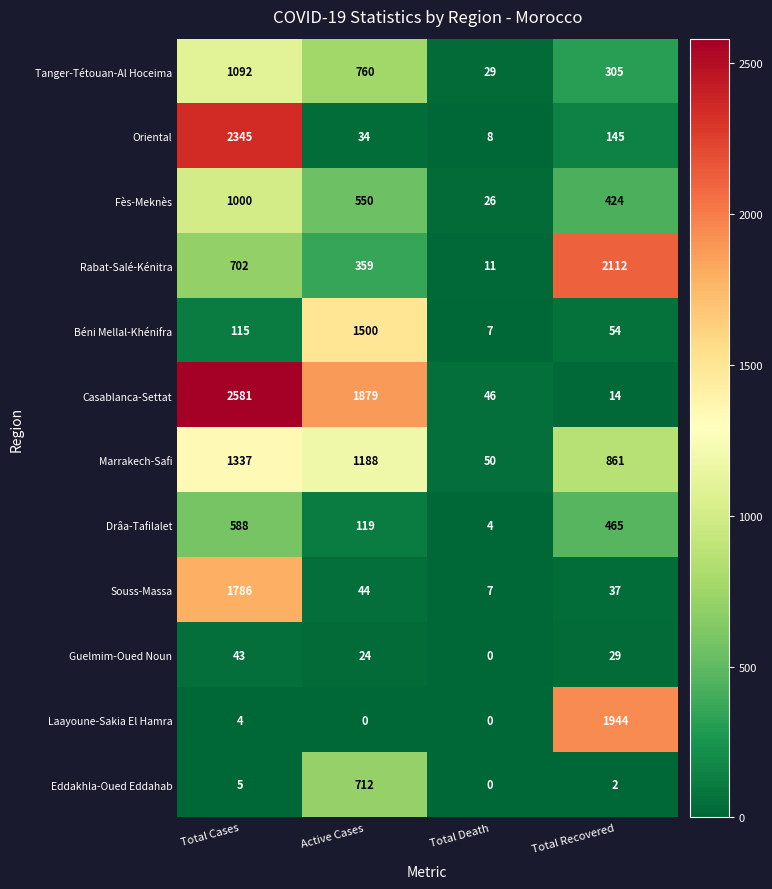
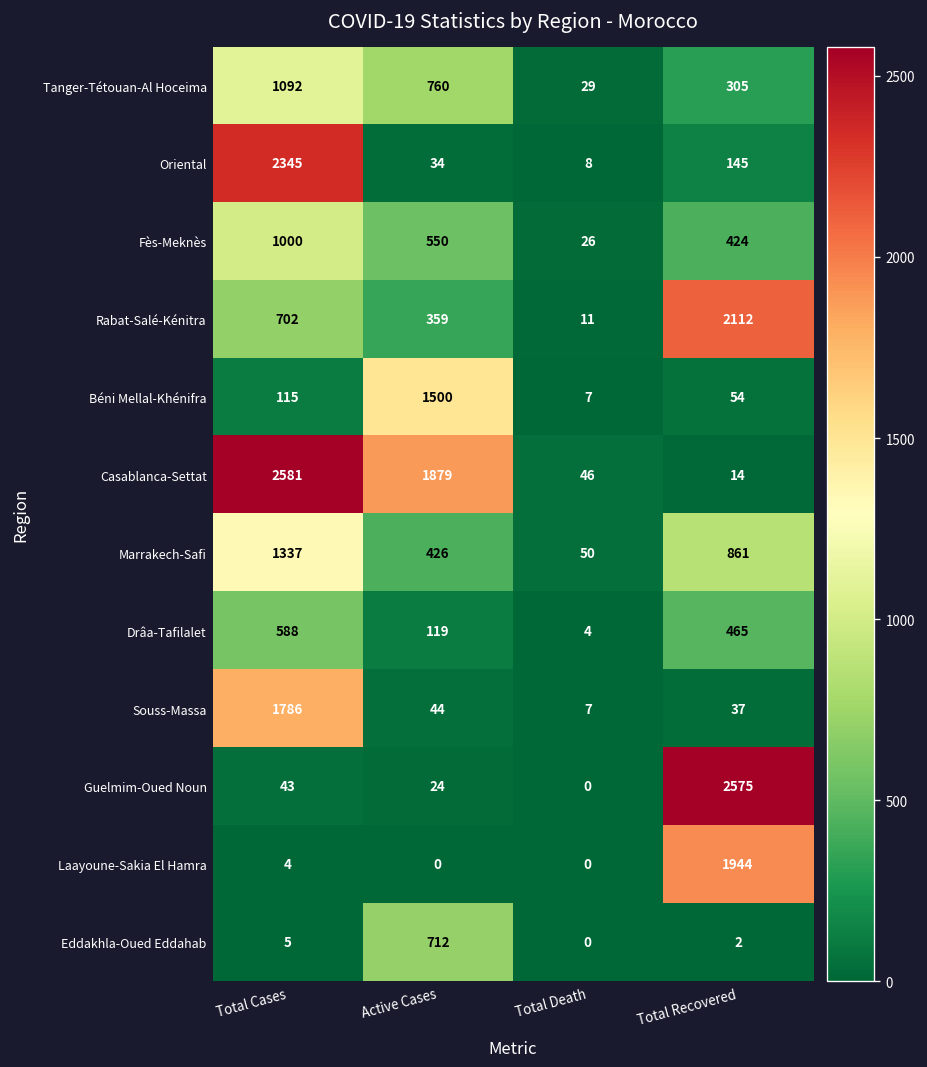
  {
    "Tanger-Tétouan-Al Hoceima": {
      "Total Cases": 1092,
      "Active Cases": 760,
      "Total Death": 29,
      "Total Recovered": 305
    },
    "Oriental": {
      "Total Cases": 2345,
      "Active Cases": 34,
      "Total Death": 8,
      "Total Recovered": 145
    },
    "Fès-Meknès": {
      "Total Cases": 1000,
      "Active Cases": 550,
      "Total Death": 26,
      "Total Recovered": 424
    },
    "Rabat-Salé-Kénitra": {
      "Total Cases": 702,
      "Active Cases": 359,
      "Total Death": 11,
      "Total Recovered": 2112
    },
    "Béni Mellal-Khénifra": {
      "Total Cases": 115,
      "Active Cases": 1500,
      "Total Death": 7,
      "Total Recovered": 54
    },
    "Casablanca-Settat": {
      "Total Cases": 2581,
      "Active Cases": 1879,
      "Total Death": 46,
      "Total Recovered": 14
    },
    "Marrakech-Safi": {
      "Total Cases": 1337,
-     "Active Cases": 1188,
+     "Active Cases": 426,
      "Total Death": 50,
      "Total Recovered": 861
    },
    "Drâa-Tafilalet": {
      "Total Cases": 588,
      "Active Cases": 119,
      "Total Death": 4,
      "Total Recovered": 465
    },
    "Souss-Massa": {
      "Total Cases": 1786,
      "Active Cases": 44,
      "Total Death": 7,
      "Total Recovered": 37
    },
    "Guelmim-Oued Noun": {
      "Total Cases": 43,
      "Active Cases": 24,
      "Total Death": 0,
-     "Total Recovered": 29
+     "Total Recovered": 2575
    },
    "Laayoune-Sakia El Hamra": {
      "Total Cases": 4,
      "Active Cases": 0,
      "Total Death": 0,
      "Total Recovered": 1944
    },
    "Eddakhla-Oued Eddahab": {
      "Total Cases": 5,
      "Active Cases": 712,
      "Total Death": 0,
      "Total Recovered": 2
    }
  }
